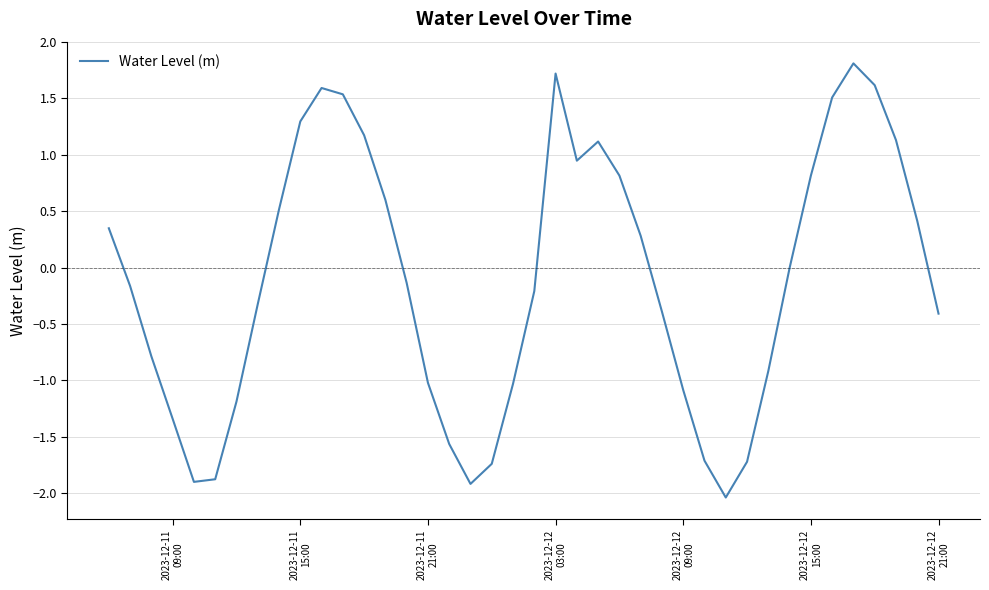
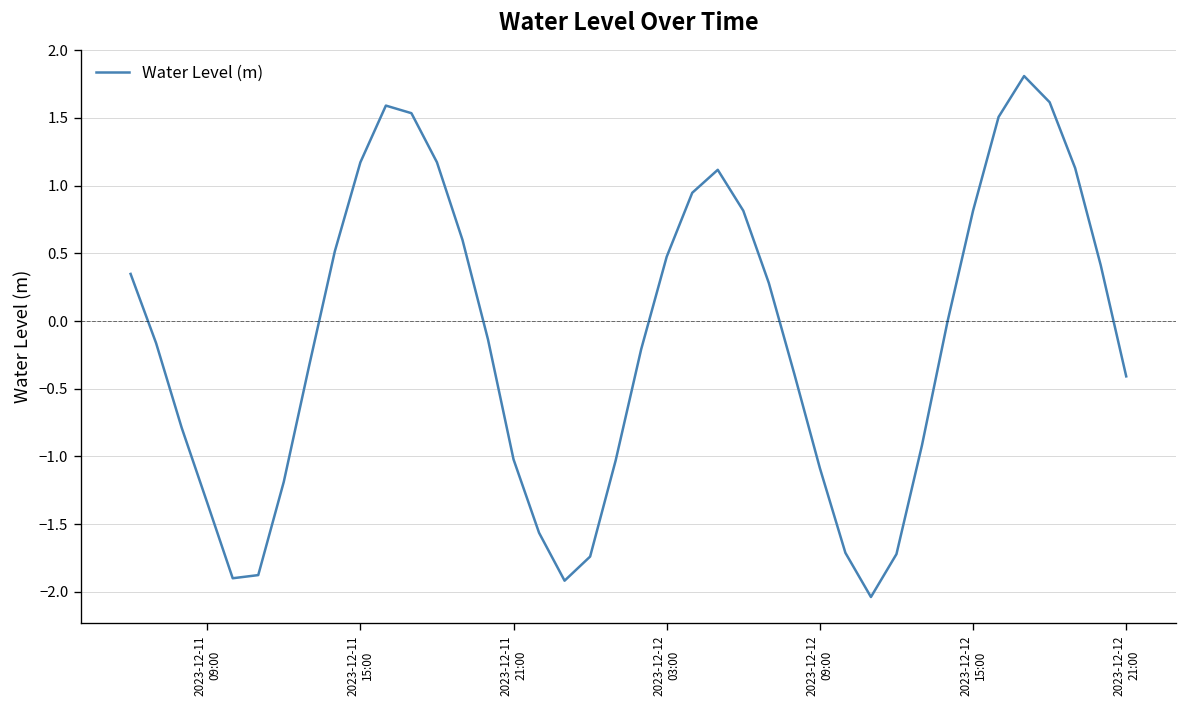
  {
    "2023-12-11 09:00": -1.34,
-   "2023-12-11 15:00": 1.29,
+   "2023-12-11 15:00": 1.17,
    "2023-12-11 21:00": -1.02,
-   "2023-12-12 03:00": 1.72,
+   "2023-12-12 03:00": 0.47,
    "2023-12-12 09:00": -1.09,
    "2023-12-12 15:00": 0.81,
    "2023-12-12 21:00": -0.41
  }
